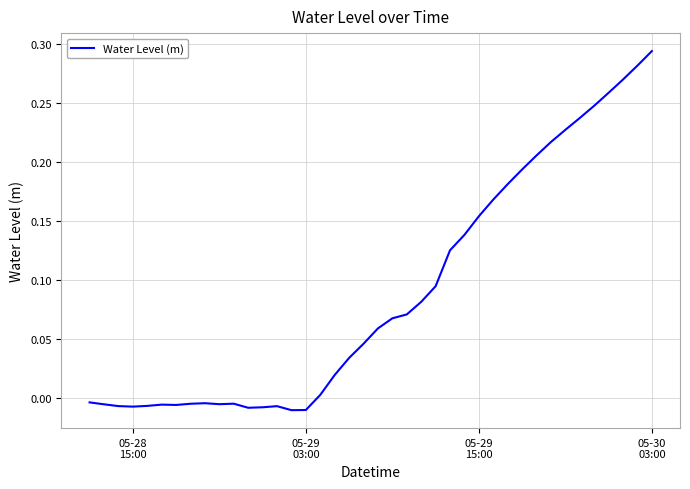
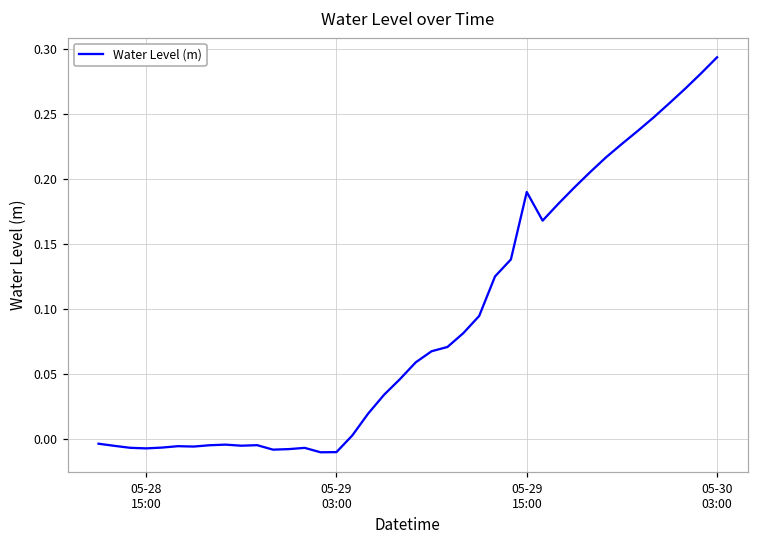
  {
    "05-28 15:00": -0.007,
    "05-29 03:00": -0.010,
-   "05-29 15:00": 0.154,
+   "05-29 15:00": 0.190,
    "05-30 03:00": 0.294
  }
